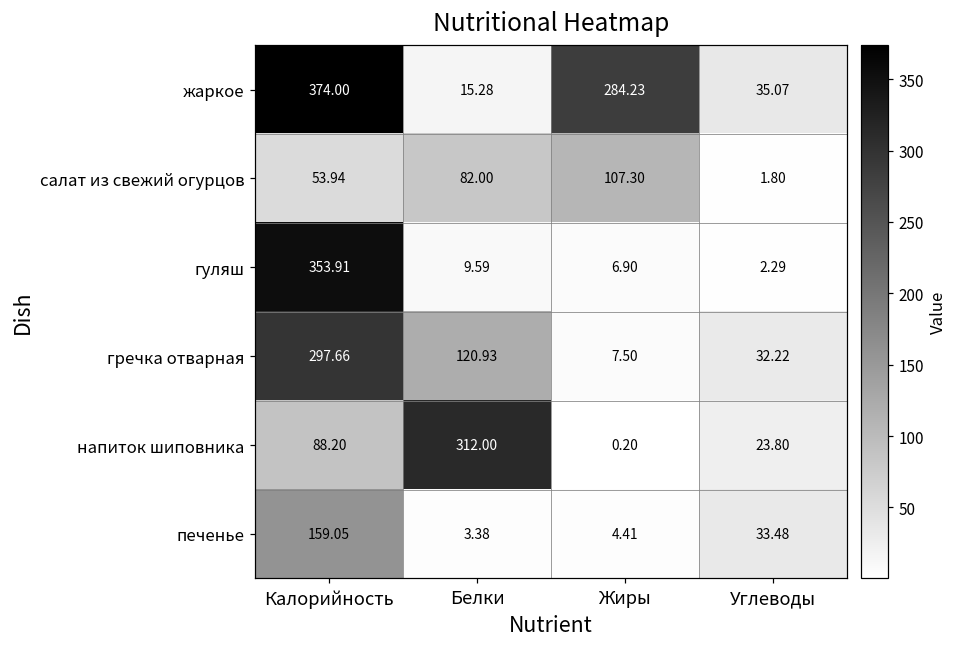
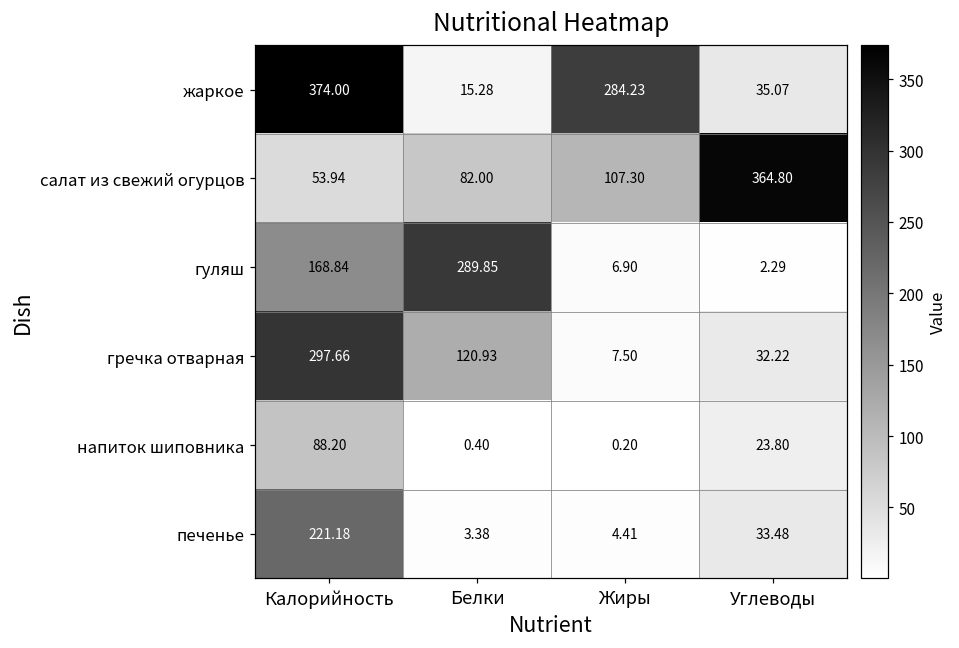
  {
    "жаркое": {
      "Калорийность": 374.00,
      "Белки": 15.28,
      "Жиры": 284.23,
      "Углеводы": 35.07
    },
    "салат из свежий огурцов": {
      "Калорийность": 53.94,
      "Белки": 82.00,
      "Жиры": 107.30,
-     "Углеводы": 1.80
+     "Углеводы": 364.80
    },
    "гуляш": {
-     "Калорийность": 353.91,
-     "Белки": 9.59,
+     "Калорийность": 168.84,
+     "Белки": 289.85,
      "Жиры": 6.90,
      "Углеводы": 2.29
    },
    "гречка отварная": {
      "Калорийность": 297.66,
      "Белки": 120.93,
      "Жиры": 7.50,
      "Углеводы": 32.22
    },
    "напиток шиповника": {
      "Калорийность": 88.20,
-     "Белки": 312.00,
+     "Белки": 0.40,
      "Жиры": 0.20,
      "Углеводы": 23.80
    },
    "печенье": {
-     "Калорийность": 159.05,
+     "Калорийность": 221.18,
      "Белки": 3.38,
      "Жиры": 4.41,
      "Углеводы": 33.48
    }
  }
